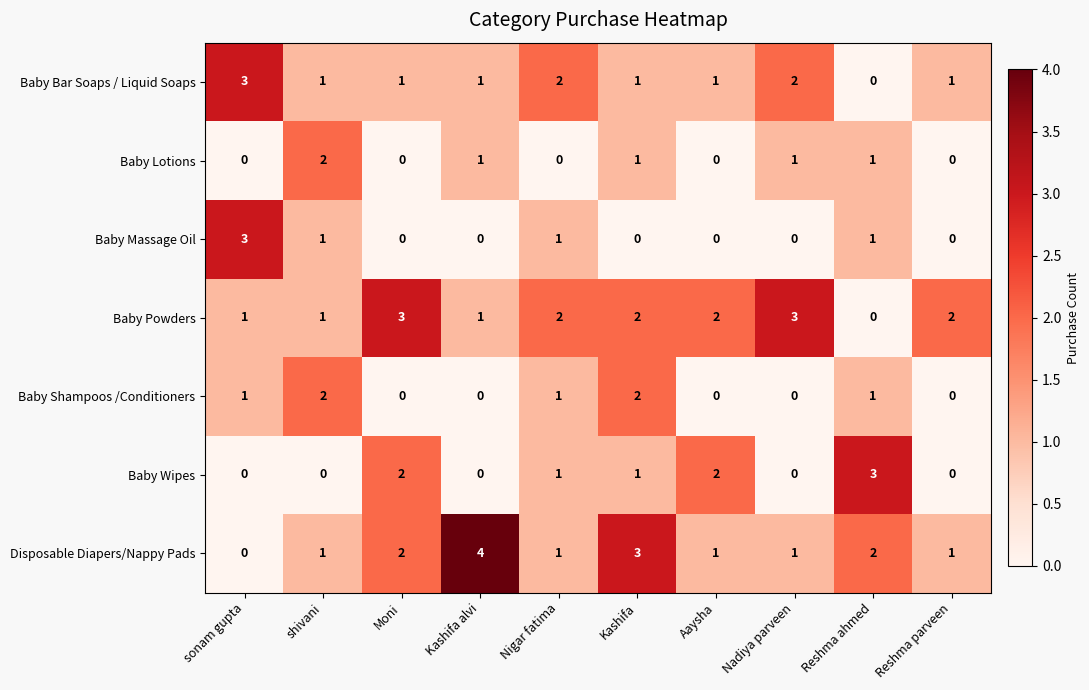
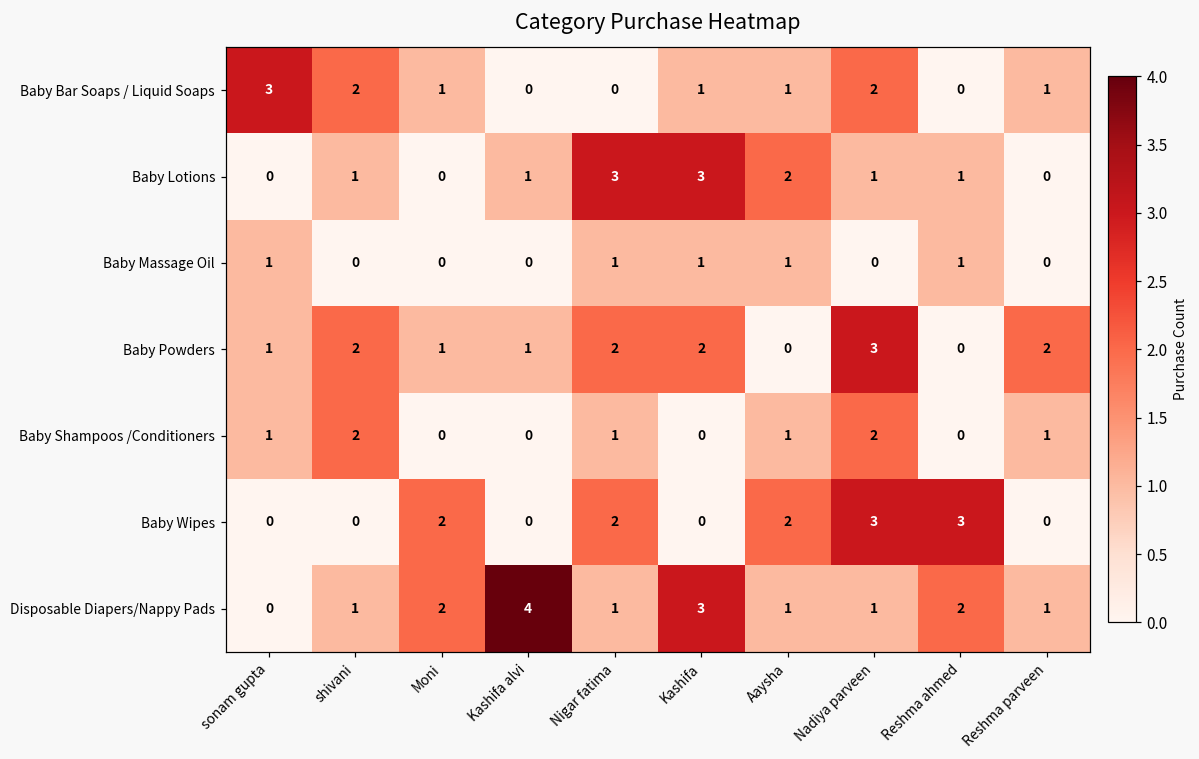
  {
    "Baby Bar Soaps / Liquid Soaps": {
      "sonam gupta": 3,
-     "shivani": 1,
+     "shivani": 2,
      "Moni": 1,
-     "Kashifa alvi": 1,
-     "Nigar fatima": 2,
+     "Kashifa alvi": 0,
+     "Nigar fatima": 0,
      "Kashifa": 1,
      "Aaysha": 1,
      "Nadiya parveen": 2,
      "Reshma ahmed": 0,
      "Reshma parveen": 1
    },
    "Baby Lotions": {
      "sonam gupta": 0,
-     "shivani": 2,
+     "shivani": 1,
      "Moni": 0,
      "Kashifa alvi": 1,
-     "Nigar fatima": 0,
-     "Kashifa": 1,
-     "Aaysha": 0,
+     "Nigar fatima": 3,
+     "Kashifa": 3,
+     "Aaysha": 2,
      "Nadiya parveen": 1,
      "Reshma ahmed": 1,
      "Reshma parveen": 0
    },
    "Baby Massage Oil": {
-     "sonam gupta": 3,
-     "shivani": 1,
+     "sonam gupta": 1,
+     "shivani": 0,
      "Moni": 0,
      "Kashifa alvi": 0,
      "Nigar fatima": 1,
-     "Kashifa": 0,
-     "Aaysha": 0,
+     "Kashifa": 1,
+     "Aaysha": 1,
      "Nadiya parveen": 0,
      "Reshma ahmed": 1,
      "Reshma parveen": 0
    },
    "Baby Powders": {
      "sonam gupta": 1,
-     "shivani": 1,
-     "Moni": 3,
+     "shivani": 2,
+     "Moni": 1,
      "Kashifa alvi": 1,
      "Nigar fatima": 2,
      "Kashifa": 2,
-     "Aaysha": 2,
+     "Aaysha": 0,
      "Nadiya parveen": 3,
      "Reshma ahmed": 0,
      "Reshma parveen": 2
    },
    "Baby Shampoos /Conditioners": {
      "sonam gupta": 1,
      "shivani": 2,
      "Moni": 0,
      "Kashifa alvi": 0,
      "Nigar fatima": 1,
-     "Kashifa": 2,
-     "Aaysha": 0,
-     "Nadiya parveen": 0,
-     "Reshma ahmed": 1,
-     "Reshma parveen": 0
+     "Kashifa": 0,
+     "Aaysha": 1,
+     "Nadiya parveen": 2,
+     "Reshma ahmed": 0,
+     "Reshma parveen": 1
    },
    "Baby Wipes": {
      "sonam gupta": 0,
      "shivani": 0,
      "Moni": 2,
      "Kashifa alvi": 0,
-     "Nigar fatima": 1,
-     "Kashifa": 1,
+     "Nigar fatima": 2,
+     "Kashifa": 0,
      "Aaysha": 2,
-     "Nadiya parveen": 0,
+     "Nadiya parveen": 3,
      "Reshma ahmed": 3,
      "Reshma parveen": 0
    },
    "Disposable Diapers/Nappy Pads": {
      "sonam gupta": 0,
      "shivani": 1,
      "Moni": 2,
      "Kashifa alvi": 4,
      "Nigar fatima": 1,
      "Kashifa": 3,
      "Aaysha": 1,
      "Nadiya parveen": 1,
      "Reshma ahmed": 2,
      "Reshma parveen": 1
    }
  }
